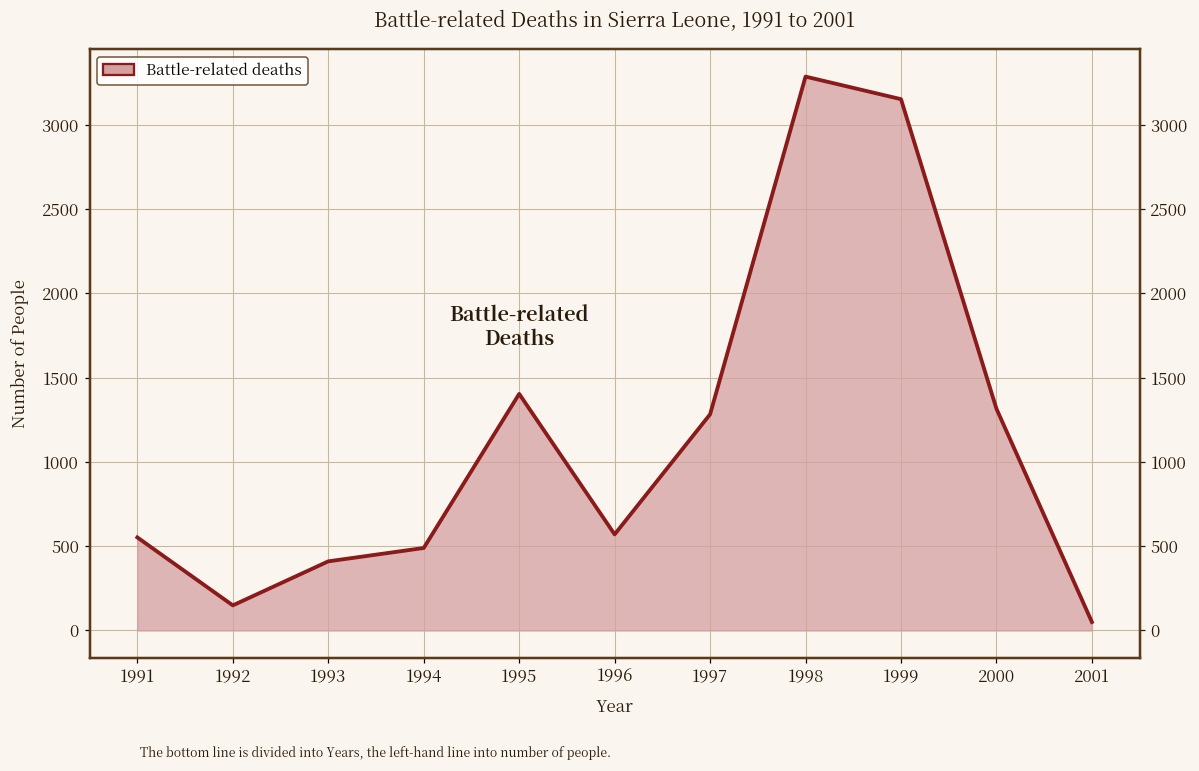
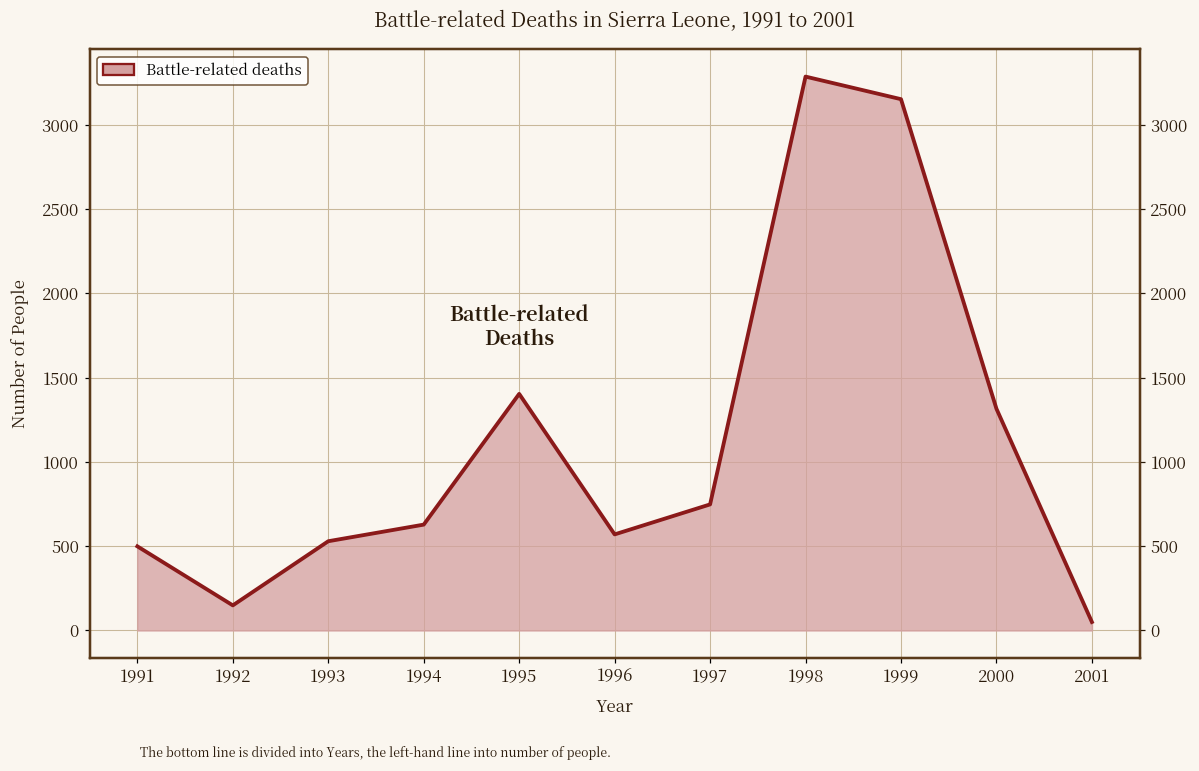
  {
-   "1991": 550,
+   "1991": 500,
    "1992": 150,
-   "1993": 410,
-   "1994": 490,
+   "1993": 530,
+   "1994": 630,
    "1995": 1400,
    "1996": 570,
-   "1997": 1280,
+   "1997": 750,
    "1998": 3290,
    "1999": 3150,
    "2000": 1320,
    "2001": 50
  }
